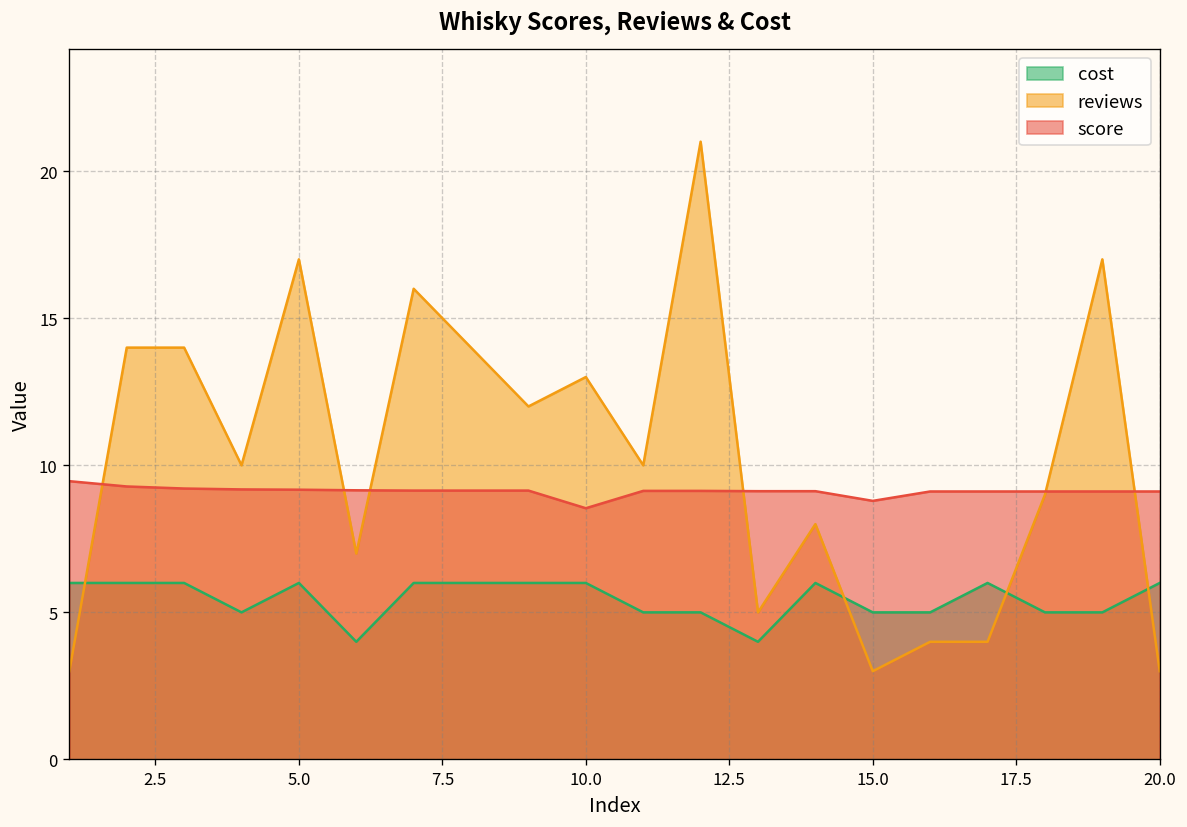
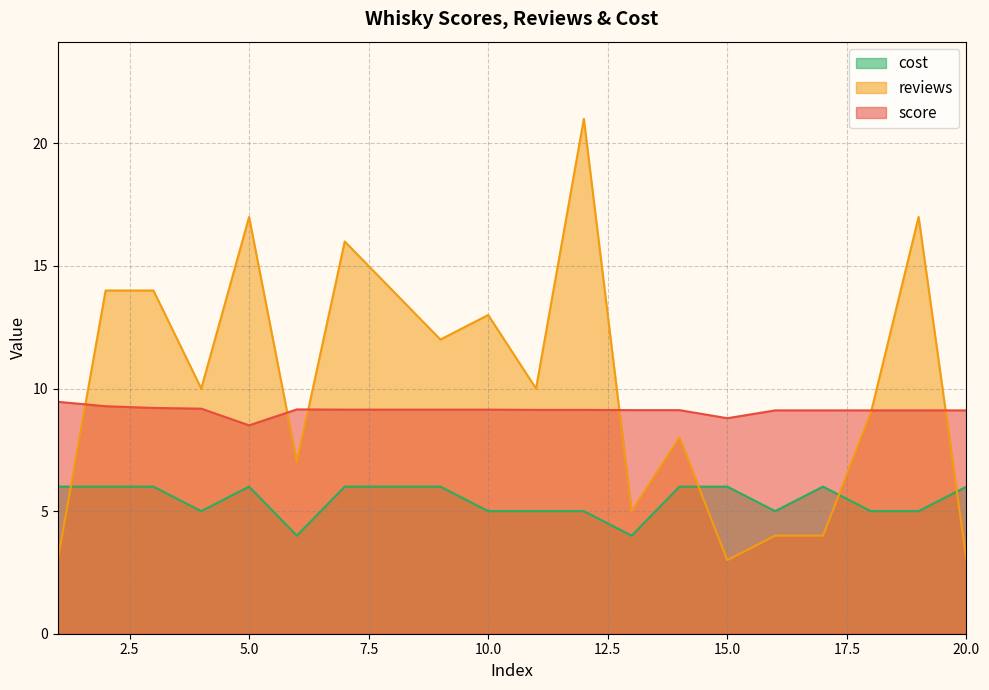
  {
    "cost": {
      "5.0": 6,
-     "10.0": 6,
-     "15.0": 5,
+     "10.0": 5,
+     "15.0": 6,
      "20.0": 6
    },
    "reviews": {
      "5.0": 17.0,
      "10.0": 13.0,
      "15.0": 3.0,
      "20.0": 3.0
    },
    "score": {
-     "5.0": 9.2,
-     "10.0": 8.5,
+     "5.0": 8.5,
+     "10.0": 9.1,
      "15.0": 8.8,
      "20.0": 9.1
    }
  }
